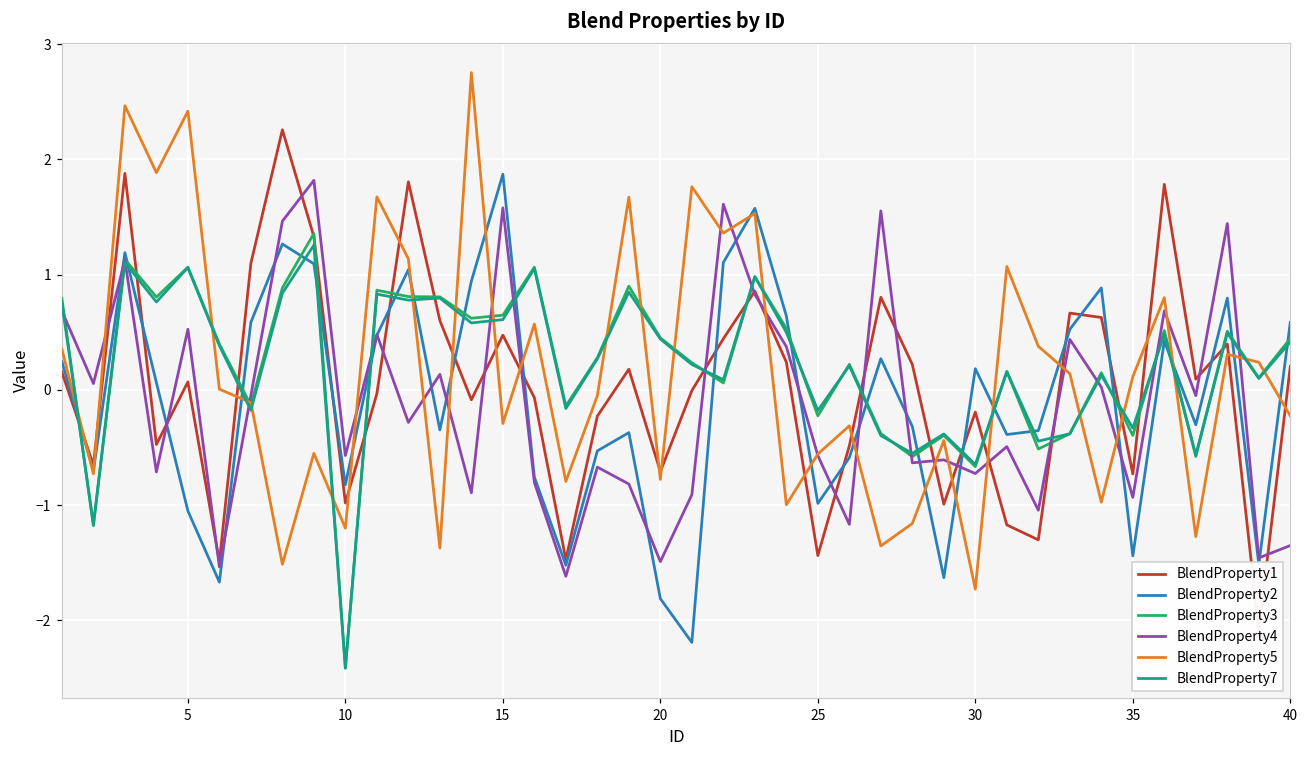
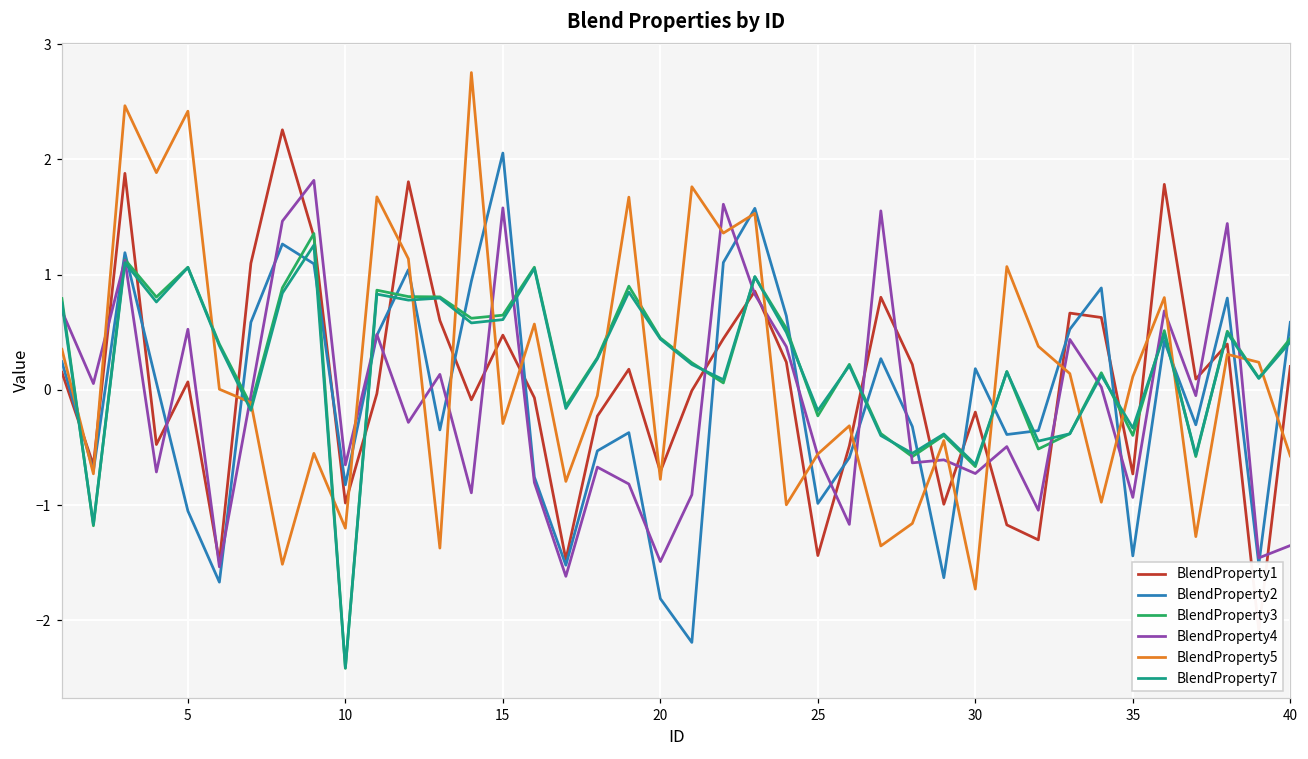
  {
    "BlendProperty1": {
      "5": 0.07,
      "10": -0.98,
      "15": 0.48,
      "20": -0.71,
      "25": -1.44,
      "30": -0.19,
      "35": -0.73,
      "40": 0.20
    },
    "BlendProperty2": {
      "5": -1.05,
      "10": -0.82,
-     "15": 1.87,
+     "15": 2.06,
      "20": -1.81,
      "25": -0.98,
      "30": 0.18,
      "35": -1.44,
      "40": 0.59
    },
    "BlendProperty4": {
      "5": 0.53,
-     "10": -0.57,
+     "10": -0.65,
      "15": 1.58,
      "20": -1.49,
      "30": -0.73,
      "35": -0.93,
      "40": -1.35
    },
    "BlendProperty5": {
      "5": 2.42,
      "10": -1.20,
      "15": -0.29,
      "20": -0.78,
      "30": -1.73,
      "35": 0.12,
-     "40": -0.23
+     "40": -0.57
    }
  }
